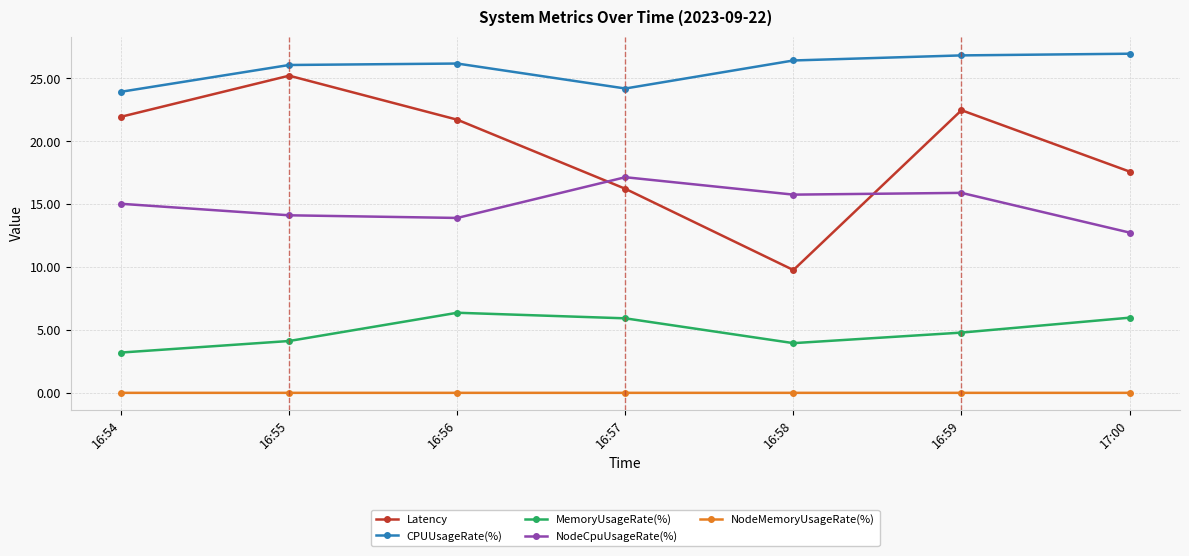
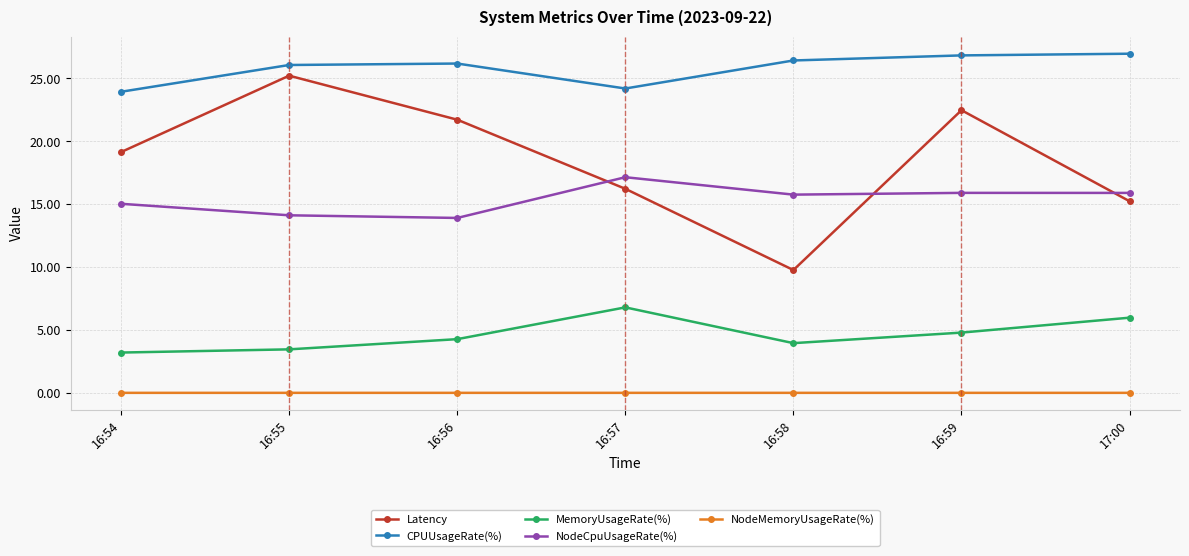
  {
    "Latency": {
-     "16:54": 22.0,
+     "16:54": 19.1,
      "16:55": 25.2,
      "16:56": 21.7,
      "16:57": 16.2,
      "16:58": 9.8,
      "16:59": 22.5,
-     "17:00": 17.6
+     "17:00": 15.2
    },
    "CPUUsageRate(%)": {
      "16:54": 23.9,
      "16:55": 26.1,
      "16:56": 26.2,
      "16:57": 24.2,
      "16:58": 26.4,
      "16:59": 26.8,
      "17:00": 27.0
    },
    "MemoryUsageRate(%)": {
      "16:54": 3.2,
-     "16:55": 4.1,
-     "16:56": 6.4,
-     "16:57": 5.9,
+     "16:55": 3.5,
+     "16:56": 4.3,
+     "16:57": 6.8,
      "16:58": 4.0,
      "16:59": 4.8,
      "17:00": 6.0
    },
    "NodeCpuUsageRate(%)": {
      "16:54": 15.0,
      "16:55": 14.1,
      "16:56": 13.9,
      "16:57": 17.1,
      "16:58": 15.8,
      "16:59": 15.9,
-     "17:00": 12.7
+     "17:00": 15.9
    },
    "NodeMemoryUsageRate(%)": {
      "16:54": 0.0,
      "16:55": 0.0,
      "16:56": 0.0,
      "16:57": 0.0,
      "16:58": 0.0,
      "16:59": 0.0,
      "17:00": 0.0
    }
  }
